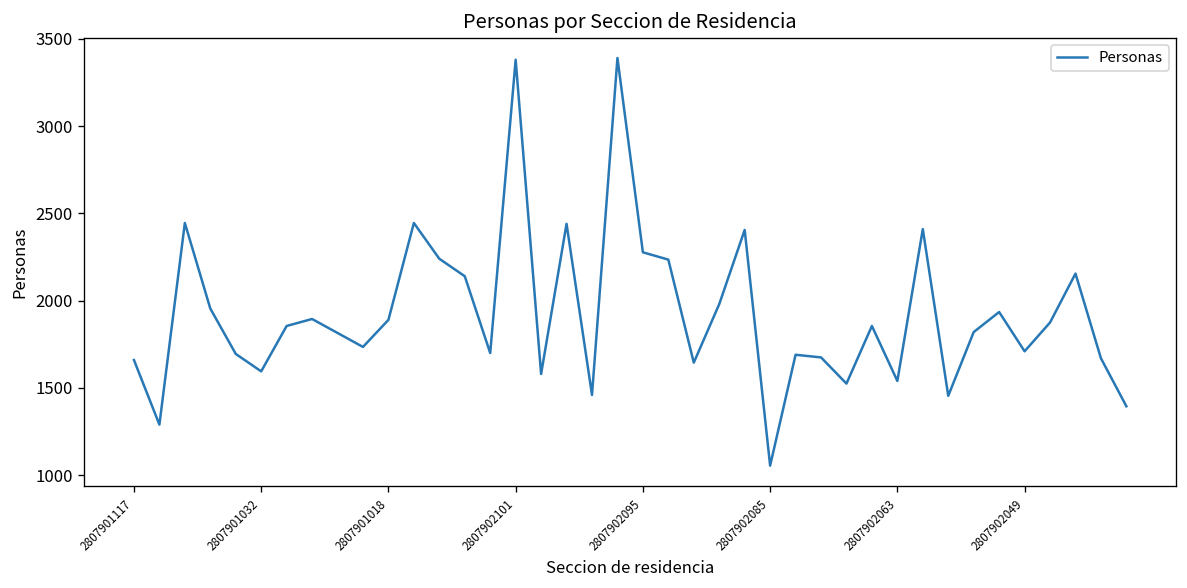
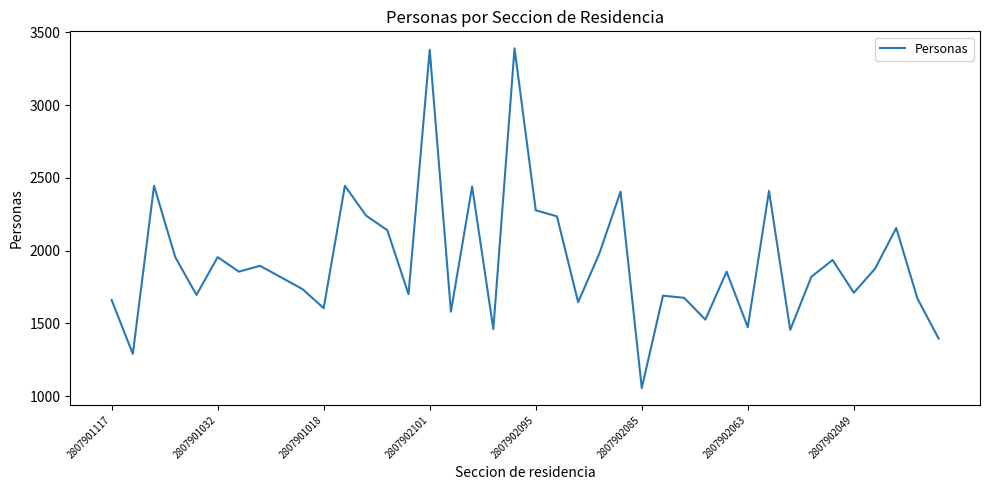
  {
    "2807901117": 1660,
-   "2807901032": 1600,
-   "2807901018": 1890,
+   "2807901032": 1960,
+   "2807901018": 1600,
    "2807902101": 3380,
    "2807902095": 2280,
    "2807902085": 1060,
-   "2807902063": 1540,
+   "2807902063": 1470,
    "2807902049": 1710
  }
